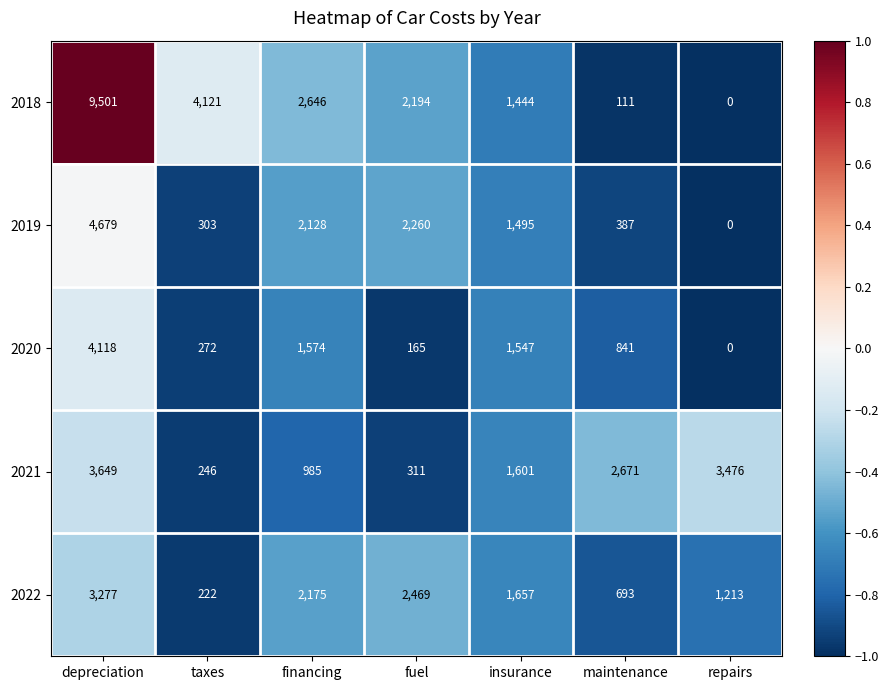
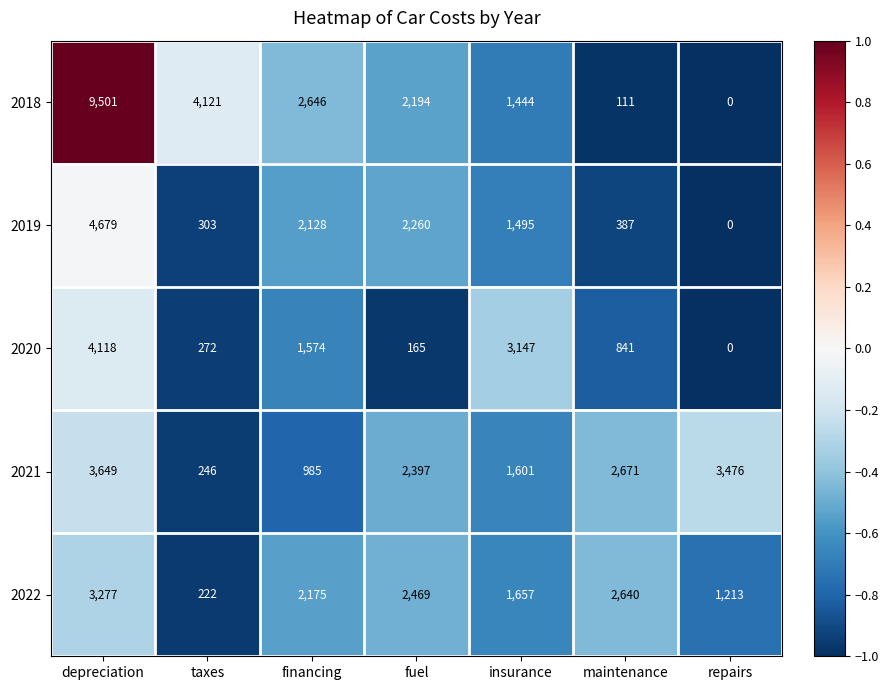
  {
    "2018": {
      "depreciation": "9,501",
      "taxes": "4,121",
      "financing": "2,646",
      "fuel": "2,194",
      "insurance": "1,444",
      "maintenance": "111",
      "repairs": "0"
    },
    "2019": {
      "depreciation": "4,679",
      "taxes": "303",
      "financing": "2,128",
      "fuel": "2,260",
      "insurance": "1,495",
      "maintenance": "387",
      "repairs": "0"
    },
    "2020": {
      "depreciation": "4,118",
      "taxes": "272",
      "financing": "1,574",
      "fuel": "165",
-     "insurance": "1,547",
+     "insurance": "3,147",
      "maintenance": "841",
      "repairs": "0"
    },
    "2021": {
      "depreciation": "3,649",
      "taxes": "246",
      "financing": "985",
-     "fuel": "311",
+     "fuel": "2,397",
      "insurance": "1,601",
      "maintenance": "2,671",
      "repairs": "3,476"
    },
    "2022": {
      "depreciation": "3,277",
      "taxes": "222",
      "financing": "2,175",
      "fuel": "2,469",
      "insurance": "1,657",
-     "maintenance": "693",
+     "maintenance": "2,640",
      "repairs": "1,213"
    }
  }
